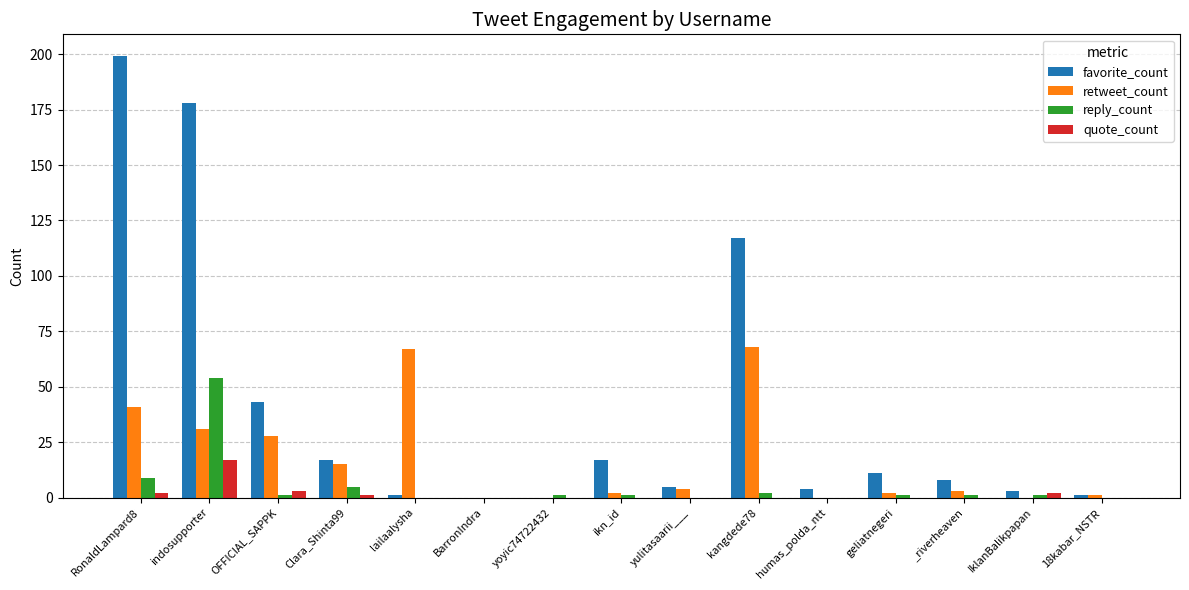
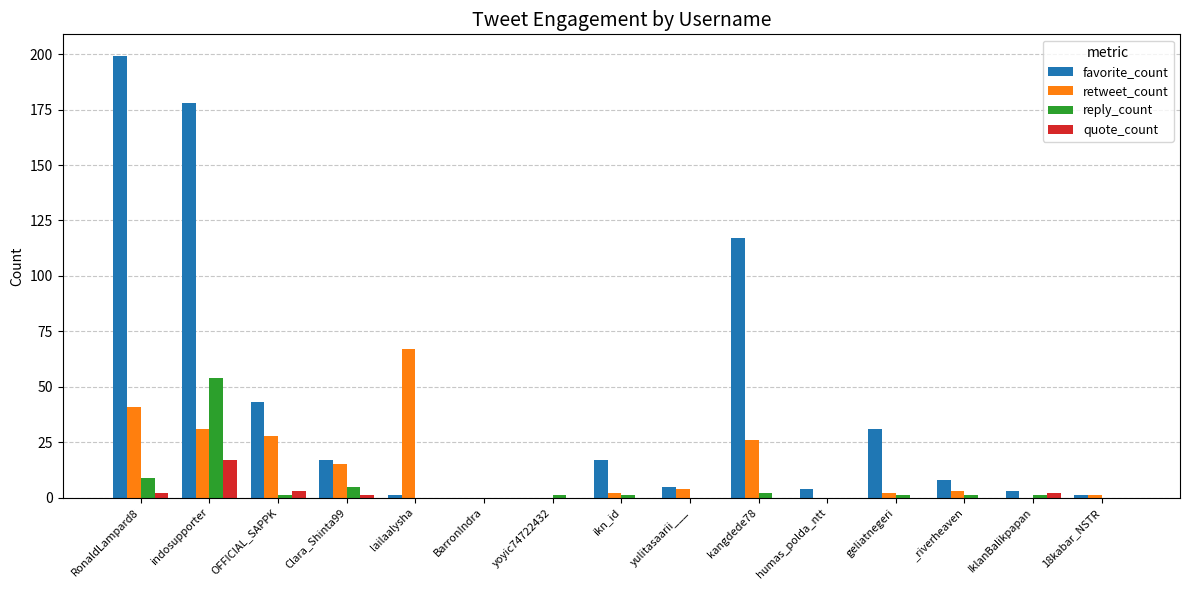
  {
    "favorite_count": {
      "RonaldLampard8": 199,
      "indosupporter": 178,
      "OFFICIAL_SAPPK": 43,
      "Clara_Shinta99": 17,
      "BarronIndra": 0,
      "yoyic74722432": 0,
      "ikn_id": 17,
      "yulitasaarii___": 5,
      "kangdede78": 117,
      "humas_polda_ntt": 4,
-     "geliatnegeri": 11,
+     "geliatnegeri": 31,
      "_riverheaven": 8,
      "IklanBalikpapan": 3
    },
    "retweet_count": {
      "RonaldLampard8": 41,
      "indosupporter": 31,
      "OFFICIAL_SAPPK": 28,
      "Clara_Shinta99": 15,
      "lailaalysha": 67,
      "BarronIndra": 0,
      "yoyic74722432": 0,
      "ikn_id": 2,
      "yulitasaarii___": 4,
-     "kangdede78": 68,
+     "kangdede78": 26,
      "humas_polda_ntt": 0,
      "geliatnegeri": 2,
      "_riverheaven": 3,
      "IklanBalikpapan": 0
    },
    "reply_count": {
      "RonaldLampard8": 9,
      "indosupporter": 54,
      "Clara_Shinta99": 5,
      "lailaalysha": 0,
      "BarronIndra": 0,
      "yulitasaarii___": 0,
      "kangdede78": 2,
      "humas_polda_ntt": 0,
      "18kabar_NSTR": 0
    },
    "quote_count": {
      "RonaldLampard8": 2,
      "indosupporter": 17,
      "OFFICIAL_SAPPK": 3,
      "lailaalysha": 0,
      "BarronIndra": 0,
      "yoyic74722432": 0,
      "ikn_id": 0,
      "yulitasaarii___": 0,
      "kangdede78": 0,
      "humas_polda_ntt": 0,
      "geliatnegeri": 0,
      "_riverheaven": 0,
      "IklanBalikpapan": 2,
      "18kabar_NSTR": 0
    }
  }
